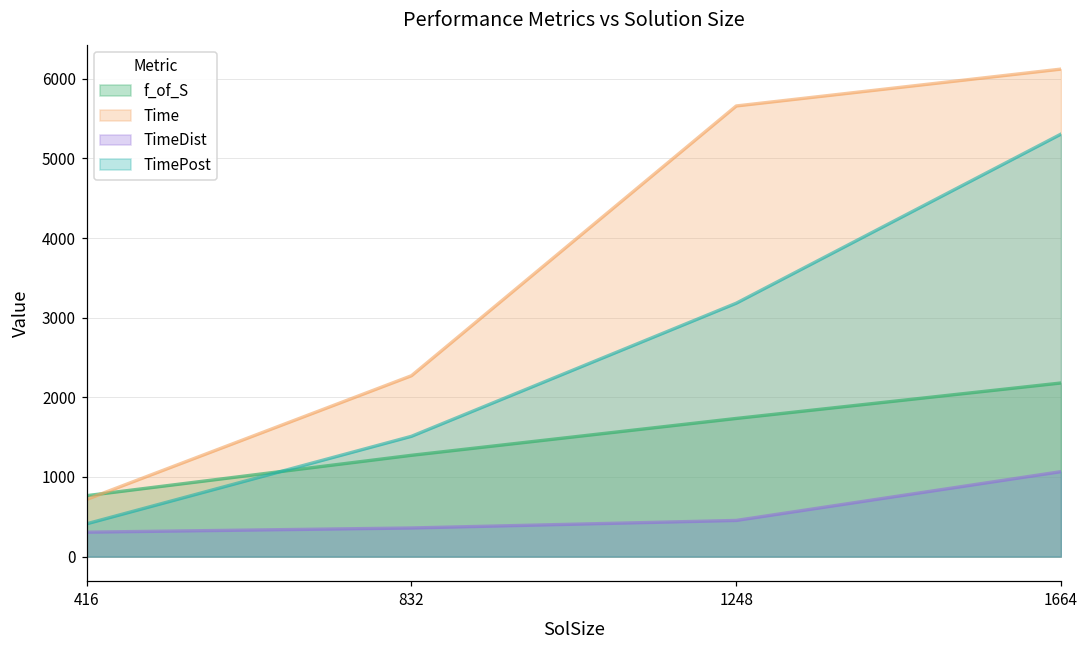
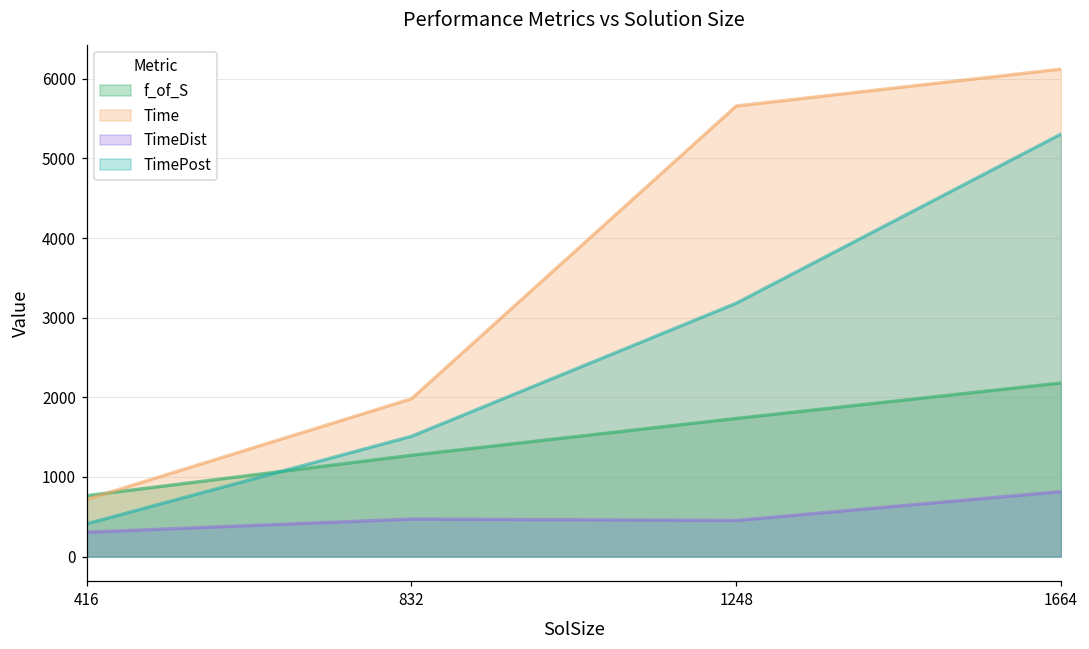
  {
    "Time": {
      "416": 700,
-     "832": 2300,
+     "832": 2000,
      "1248": 5700,
      "1664": 6100
    },
    "TimeDist": {
      "416": 300,
-     "832": 400,
+     "832": 500,
      "1248": 500,
-     "1664": 1100
+     "1664": 800
    }
  }
